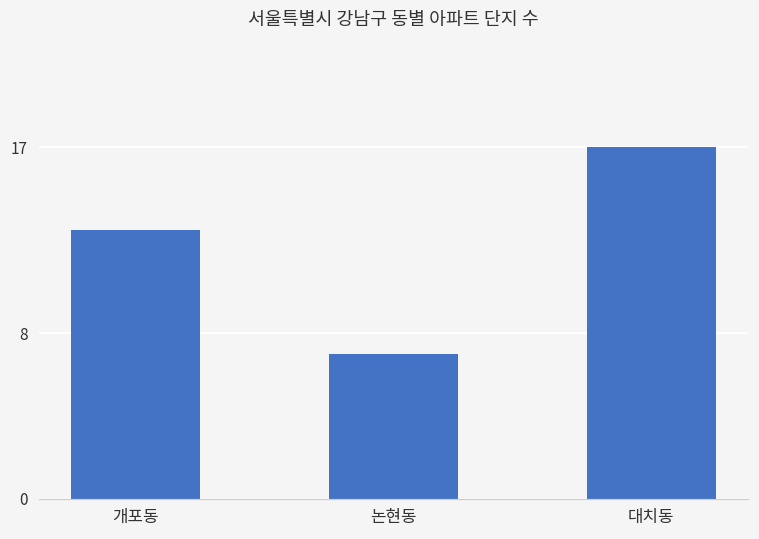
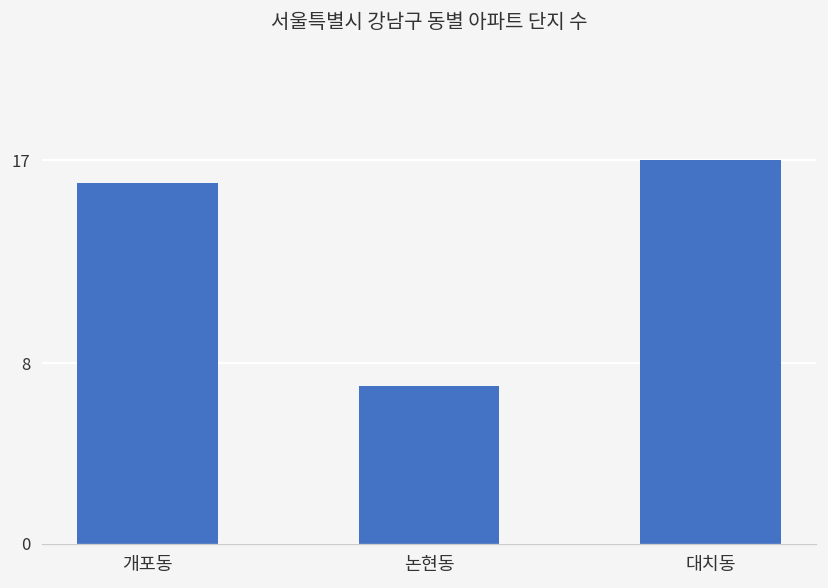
  {
-   "개포동": 13,
+   "개포동": 16,
    "논현동": 7,
    "대치동": 17
  }
